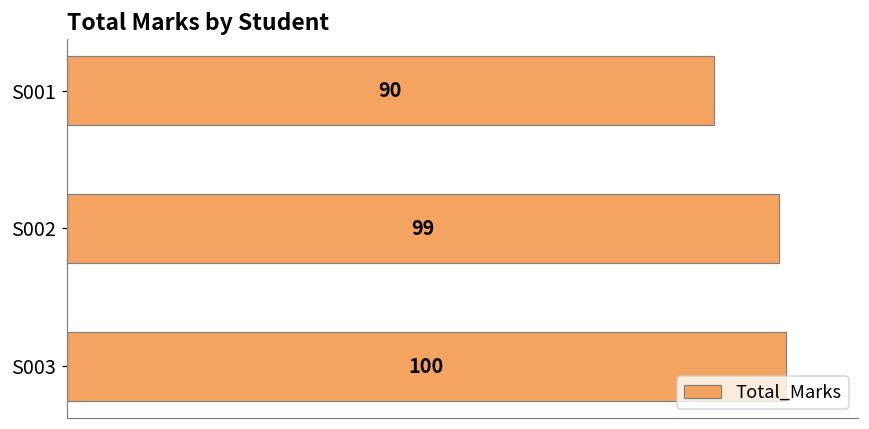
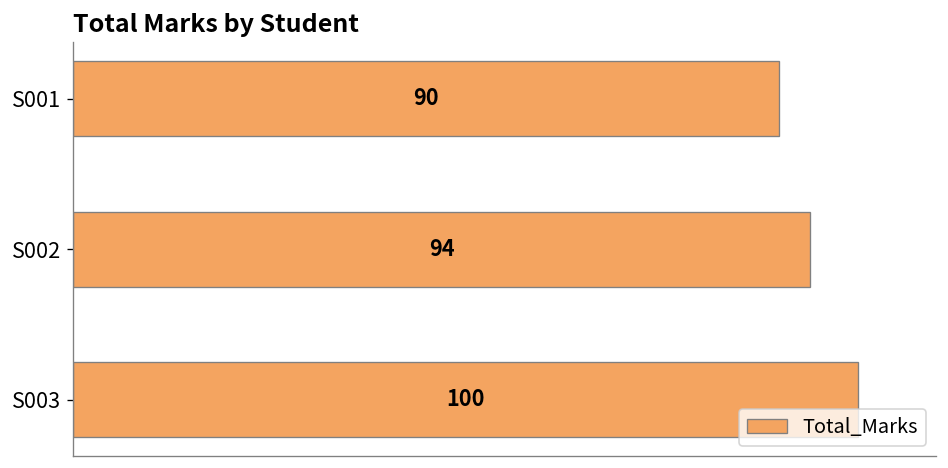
  {
    "S001": 90,
-   "S002": 99,
+   "S002": 94,
    "S003": 100
  }
